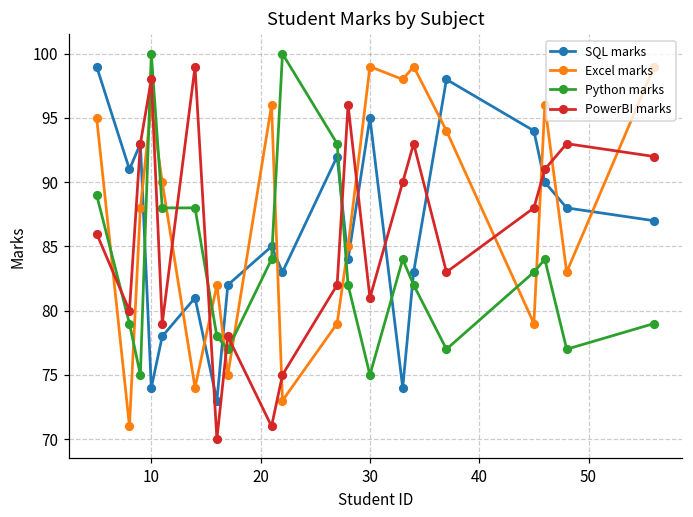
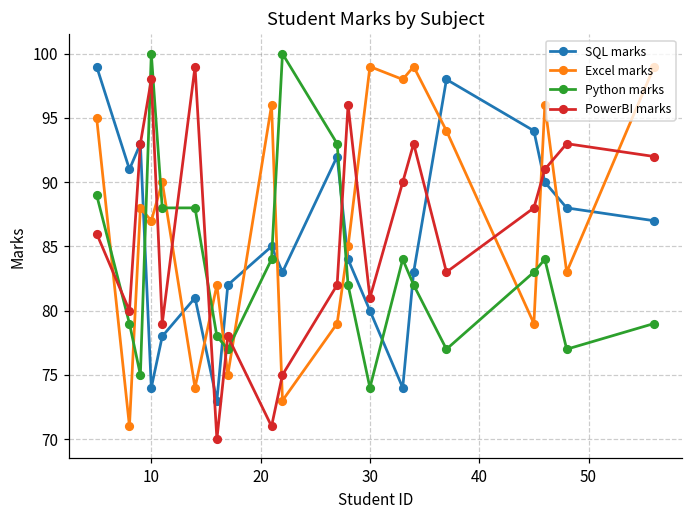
  {
    "SQL marks": {
      "10": 74,
-     "30": 95
+     "30": 80
    },
    "Excel marks": {
-     "10": 96,
+     "10": 87,
      "30": 99
    },
    "Python marks": {
      "10": 100,
-     "30": 75
+     "30": 74
    },
    "PowerBI marks": {
      "10": 98,
      "30": 81
    }
  }
